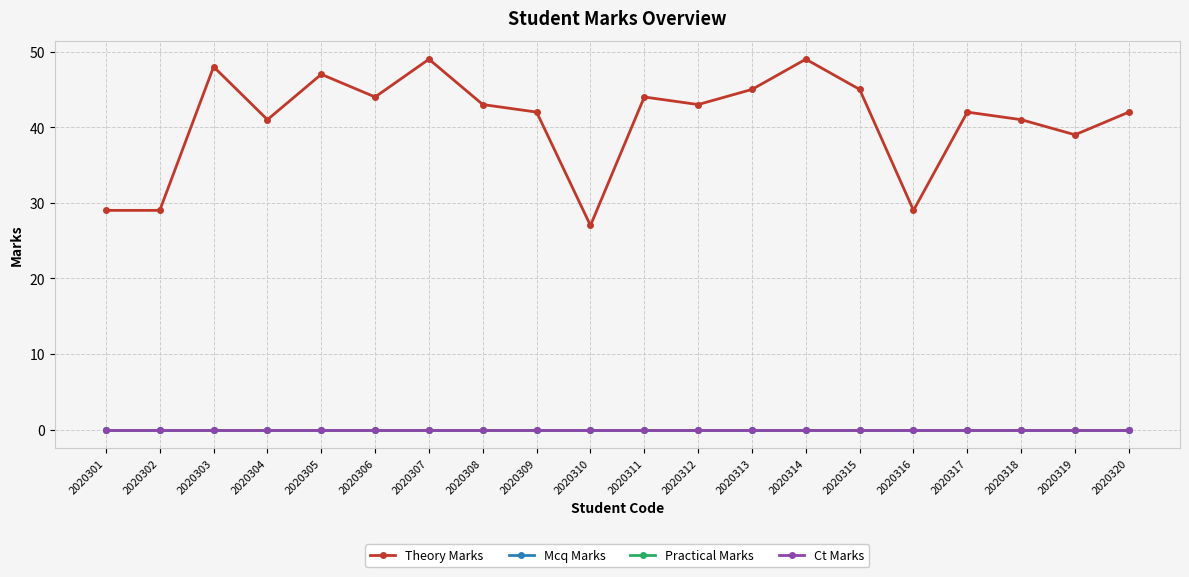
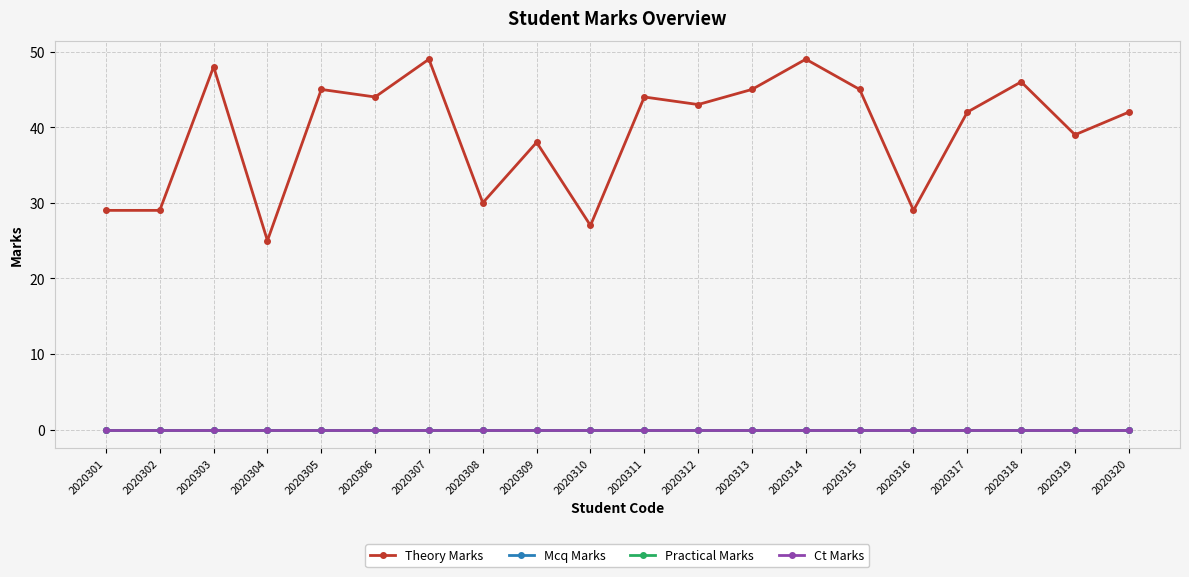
  {
    "Theory Marks": {
      "2020301": 29,
      "2020302": 29,
      "2020303": 48,
-     "2020304": 41,
-     "2020305": 47,
+     "2020304": 25,
+     "2020305": 45,
      "2020306": 44,
      "2020307": 49,
-     "2020308": 43,
-     "2020309": 42,
+     "2020308": 30,
+     "2020309": 38,
      "2020310": 27,
      "2020311": 44,
      "2020312": 43,
      "2020313": 45,
      "2020314": 49,
      "2020315": 45,
      "2020316": 29,
      "2020317": 42,
-     "2020318": 41,
+     "2020318": 46,
      "2020319": 39,
      "2020320": 42
    },
    "Ct Marks": {
      "2020301": 0,
      "2020302": 0,
      "2020303": 0,
      "2020304": 0,
      "2020305": 0,
      "2020306": 0,
      "2020307": 0,
      "2020308": 0,
      "2020309": 0,
      "2020310": 0,
      "2020311": 0,
      "2020312": 0,
      "2020313": 0,
      "2020314": 0,
      "2020315": 0,
      "2020316": 0,
      "2020317": 0,
      "2020318": 0,
      "2020319": 0,
      "2020320": 0
    }
  }
